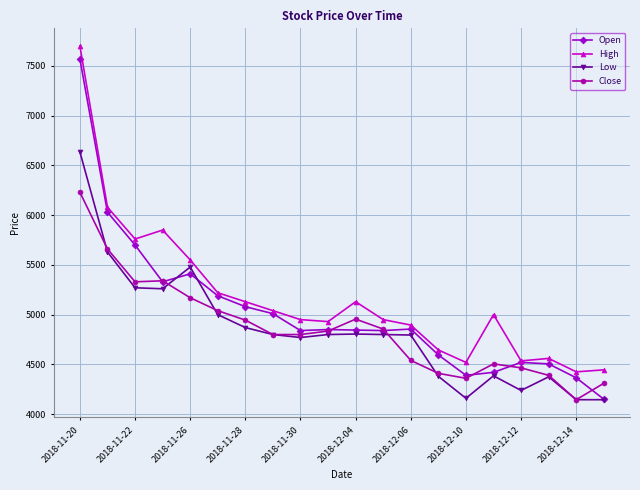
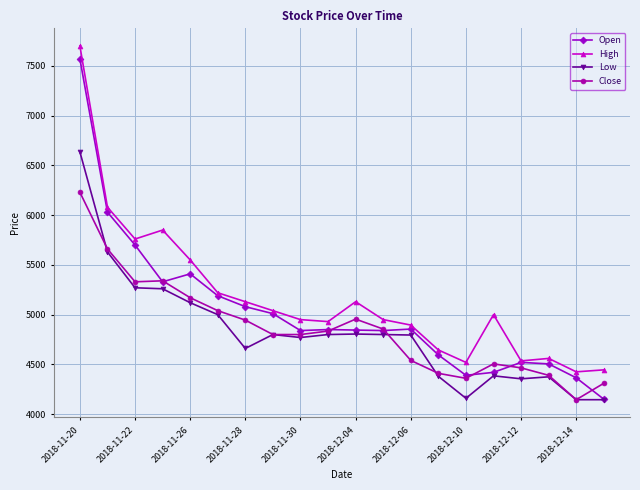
  {
    "Low": {
      "2018-11-20": 6600,
      "2018-11-22": 5300,
-     "2018-11-26": 5500,
-     "2018-11-28": 4900,
+     "2018-11-26": 5100,
+     "2018-11-28": 4700,
      "2018-11-30": 4800,
      "2018-12-04": 4800,
      "2018-12-06": 4800,
      "2018-12-10": 4200,
-     "2018-12-12": 4200
+     "2018-12-12": 4400
    }
  }
